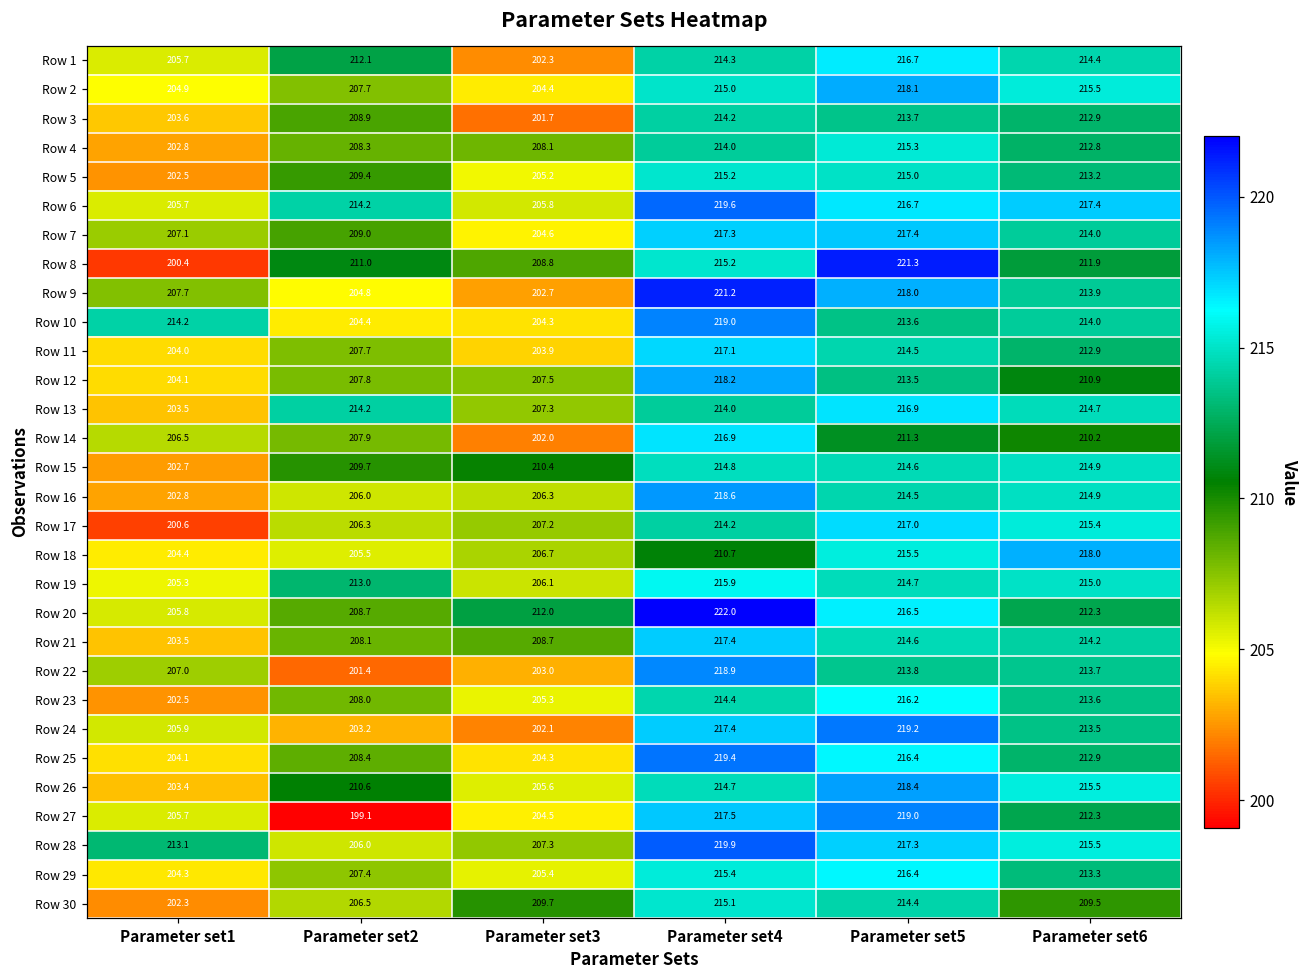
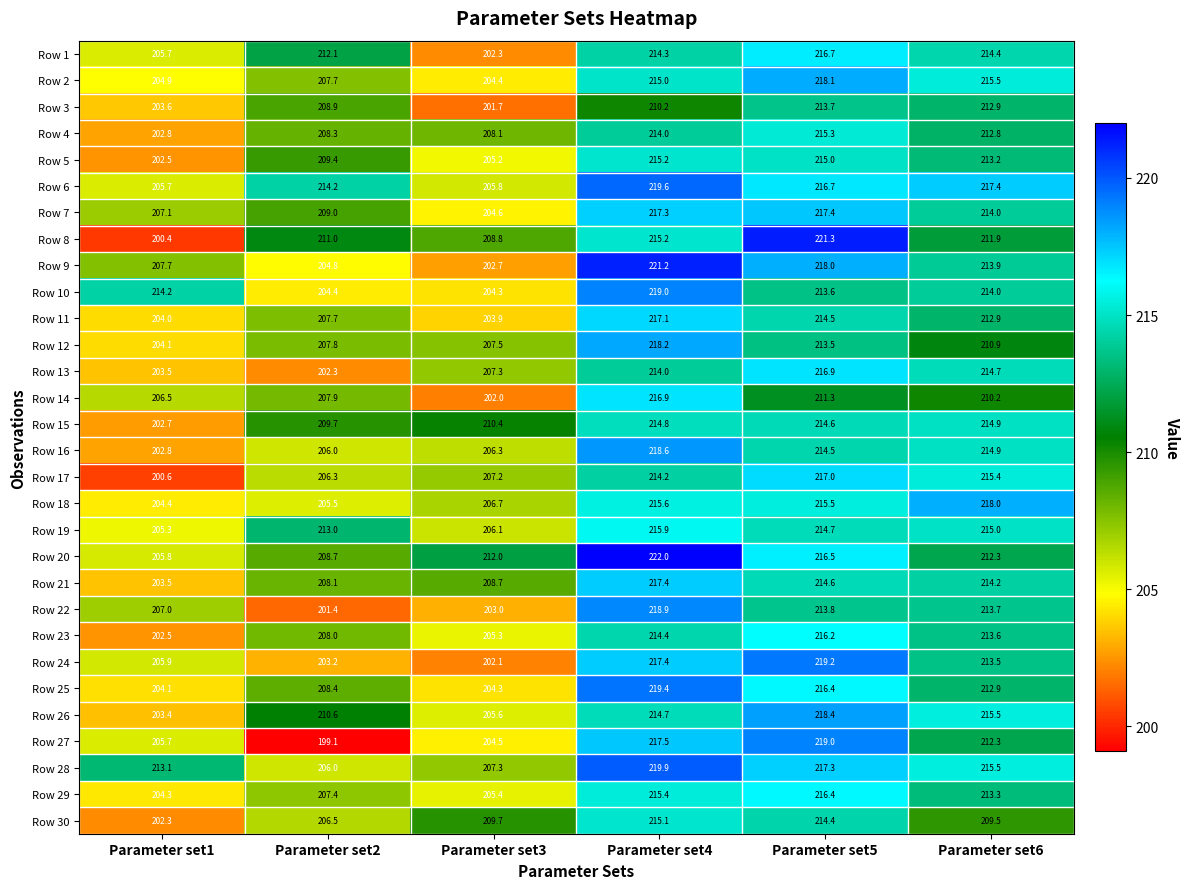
  {
    "Row 1": {
      "Parameter set1": 205.7,
      "Parameter set2": 212.1,
      "Parameter set3": 202.3,
      "Parameter set4": 214.3,
      "Parameter set5": 216.7,
      "Parameter set6": 214.4
    },
    "Row 2": {
      "Parameter set1": 204.9,
      "Parameter set2": 207.7,
      "Parameter set3": 204.4,
      "Parameter set4": 215.0,
      "Parameter set5": 218.1,
      "Parameter set6": 215.5
    },
    "Row 3": {
      "Parameter set1": 203.6,
      "Parameter set2": 208.9,
      "Parameter set3": 201.7,
-     "Parameter set4": 214.2,
+     "Parameter set4": 210.2,
      "Parameter set5": 213.7,
      "Parameter set6": 212.9
    },
    "Row 4": {
      "Parameter set1": 202.8,
      "Parameter set2": 208.3,
      "Parameter set3": 208.1,
      "Parameter set4": 214.0,
      "Parameter set5": 215.3,
      "Parameter set6": 212.8
    },
    "Row 5": {
      "Parameter set1": 202.5,
      "Parameter set2": 209.4,
      "Parameter set3": 205.2,
      "Parameter set4": 215.2,
      "Parameter set5": 215.0,
      "Parameter set6": 213.2
    },
    "Row 6": {
      "Parameter set1": 205.7,
      "Parameter set2": 214.2,
      "Parameter set3": 205.8,
      "Parameter set4": 219.6,
      "Parameter set5": 216.7,
      "Parameter set6": 217.4
    },
    "Row 7": {
      "Parameter set1": 207.1,
      "Parameter set2": 209.0,
      "Parameter set3": 204.6,
      "Parameter set4": 217.3,
      "Parameter set5": 217.4,
      "Parameter set6": 214.0
    },
    "Row 8": {
      "Parameter set1": 200.4,
      "Parameter set2": 211.0,
      "Parameter set3": 208.8,
      "Parameter set4": 215.2,
      "Parameter set5": 221.3,
      "Parameter set6": 211.9
    },
    "Row 9": {
      "Parameter set1": 207.7,
      "Parameter set2": 204.8,
      "Parameter set3": 202.7,
      "Parameter set4": 221.2,
      "Parameter set5": 218.0,
      "Parameter set6": 213.9
    },
    "Row 10": {
      "Parameter set1": 214.2,
      "Parameter set2": 204.4,
      "Parameter set3": 204.3,
      "Parameter set4": 219.0,
      "Parameter set5": 213.6,
      "Parameter set6": 214.0
    },
    "Row 11": {
      "Parameter set1": 204.0,
      "Parameter set2": 207.7,
      "Parameter set3": 203.9,
      "Parameter set4": 217.1,
      "Parameter set5": 214.5,
      "Parameter set6": 212.9
    },
    "Row 12": {
      "Parameter set1": 204.1,
      "Parameter set2": 207.8,
      "Parameter set3": 207.5,
      "Parameter set4": 218.2,
      "Parameter set5": 213.5,
      "Parameter set6": 210.9
    },
    "Row 13": {
      "Parameter set1": 203.5,
-     "Parameter set2": 214.2,
+     "Parameter set2": 202.3,
      "Parameter set3": 207.3,
      "Parameter set4": 214.0,
      "Parameter set5": 216.9,
      "Parameter set6": 214.7
    },
    "Row 14": {
      "Parameter set1": 206.5,
      "Parameter set2": 207.9,
      "Parameter set3": 202.0,
      "Parameter set4": 216.9,
      "Parameter set5": 211.3,
      "Parameter set6": 210.2
    },
    "Row 15": {
      "Parameter set1": 202.7,
      "Parameter set2": 209.7,
      "Parameter set3": 210.4,
      "Parameter set4": 214.8,
      "Parameter set5": 214.6,
      "Parameter set6": 214.9
    },
    "Row 16": {
      "Parameter set1": 202.8,
      "Parameter set2": 206.0,
      "Parameter set3": 206.3,
      "Parameter set4": 218.6,
      "Parameter set5": 214.5,
      "Parameter set6": 214.9
    },
    "Row 17": {
      "Parameter set1": 200.6,
      "Parameter set2": 206.3,
      "Parameter set3": 207.2,
      "Parameter set4": 214.2,
      "Parameter set5": 217.0,
      "Parameter set6": 215.4
    },
    "Row 18": {
      "Parameter set1": 204.4,
      "Parameter set2": 205.5,
      "Parameter set3": 206.7,
-     "Parameter set4": 210.7,
+     "Parameter set4": 215.6,
      "Parameter set5": 215.5,
      "Parameter set6": 218.0
    },
    "Row 19": {
      "Parameter set1": 205.3,
      "Parameter set2": 213.0,
      "Parameter set3": 206.1,
      "Parameter set4": 215.9,
      "Parameter set5": 214.7,
      "Parameter set6": 215.0
    },
    "Row 20": {
      "Parameter set1": 205.8,
      "Parameter set2": 208.7,
      "Parameter set3": 212.0,
      "Parameter set4": 222.0,
      "Parameter set5": 216.5,
      "Parameter set6": 212.3
    },
    "Row 21": {
      "Parameter set1": 203.5,
      "Parameter set2": 208.1,
      "Parameter set3": 208.7,
      "Parameter set4": 217.4,
      "Parameter set5": 214.6,
      "Parameter set6": 214.2
    },
    "Row 22": {
      "Parameter set1": 207.0,
      "Parameter set2": 201.4,
      "Parameter set3": 203.0,
      "Parameter set4": 218.9,
      "Parameter set5": 213.8,
      "Parameter set6": 213.7
    },
    "Row 23": {
      "Parameter set1": 202.5,
      "Parameter set2": 208.0,
      "Parameter set3": 205.3,
      "Parameter set4": 214.4,
      "Parameter set5": 216.2,
      "Parameter set6": 213.6
    },
    "Row 24": {
      "Parameter set1": 205.9,
      "Parameter set2": 203.2,
      "Parameter set3": 202.1,
      "Parameter set4": 217.4,
      "Parameter set5": 219.2,
      "Parameter set6": 213.5
    },
    "Row 25": {
      "Parameter set1": 204.1,
      "Parameter set2": 208.4,
      "Parameter set3": 204.3,
      "Parameter set4": 219.4,
      "Parameter set5": 216.4,
      "Parameter set6": 212.9
    },
    "Row 26": {
      "Parameter set1": 203.4,
      "Parameter set2": 210.6,
      "Parameter set3": 205.6,
      "Parameter set4": 214.7,
      "Parameter set5": 218.4,
      "Parameter set6": 215.5
    },
    "Row 27": {
      "Parameter set1": 205.7,
      "Parameter set2": 199.1,
      "Parameter set3": 204.5,
      "Parameter set4": 217.5,
      "Parameter set5": 219.0,
      "Parameter set6": 212.3
    },
    "Row 28": {
      "Parameter set1": 213.1,
      "Parameter set2": 206.0,
      "Parameter set3": 207.3,
      "Parameter set4": 219.9,
      "Parameter set5": 217.3,
      "Parameter set6": 215.5
    },
    "Row 29": {
      "Parameter set1": 204.3,
      "Parameter set2": 207.4,
      "Parameter set3": 205.4,
      "Parameter set4": 215.4,
      "Parameter set5": 216.4,
      "Parameter set6": 213.3
    },
    "Row 30": {
      "Parameter set1": 202.3,
      "Parameter set2": 206.5,
      "Parameter set3": 209.7,
      "Parameter set4": 215.1,
      "Parameter set5": 214.4,
      "Parameter set6": 209.5
    }
  }
